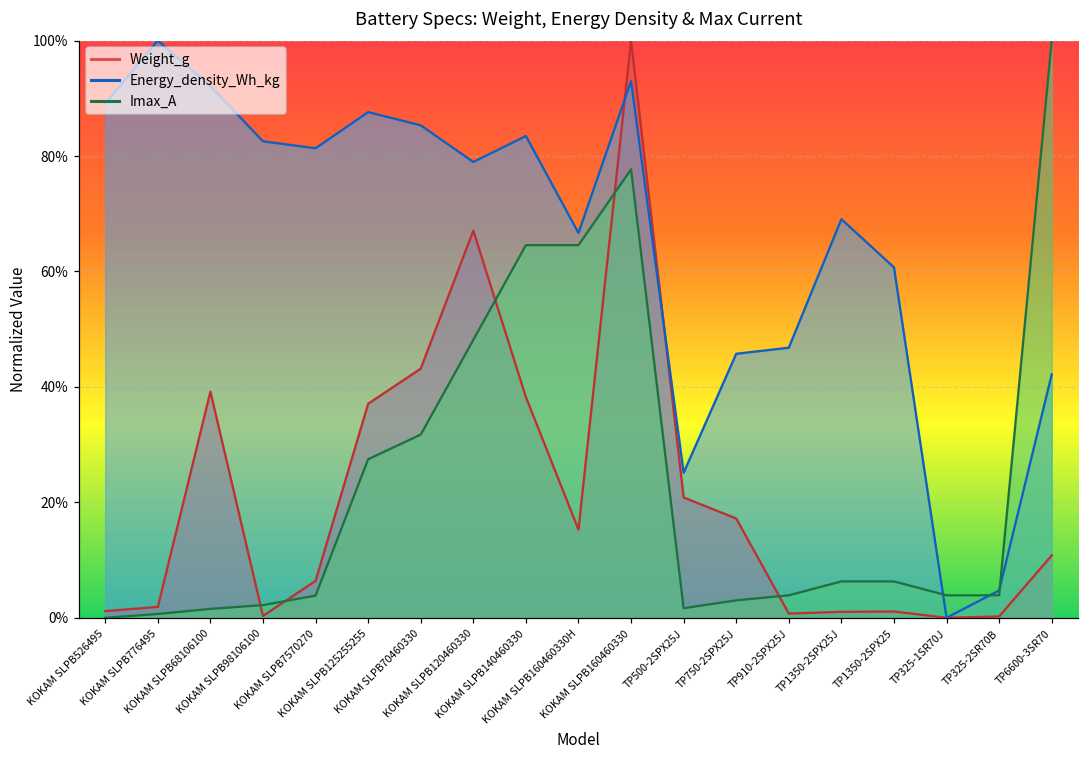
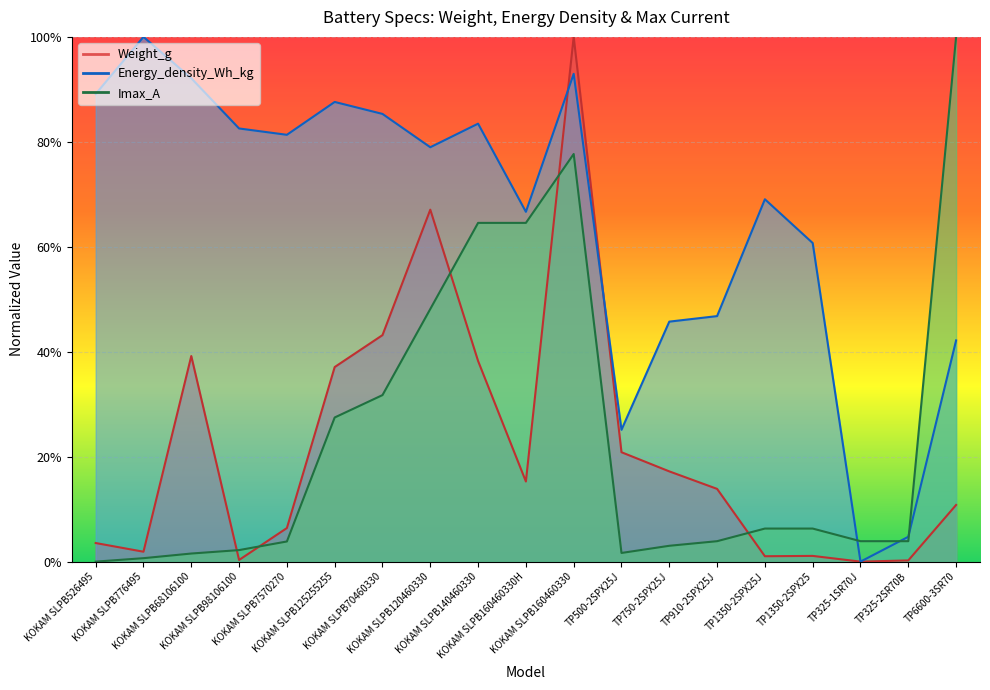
  {
    "Weight_g": {
-     "KOKAM SLPB526495": "1%",
+     "KOKAM SLPB526495": "4%",
      "KOKAM SLPB776495": "2%",
      "KOKAM SLPB68106100": "39%",
      "KOKAM SLPB98106100": "0%",
      "KOKAM SLPB7570270": "6%",
      "KOKAM SLPB125255255": "37%",
      "KOKAM SLPB70460330": "43%",
      "KOKAM SLPB120460330": "67%",
      "KOKAM SLPB140460330": "38%",
      "KOKAM SLPB160460330H": "15%",
      "KOKAM SLPB160460330": "100%",
      "TP500-2SPX25J": "21%",
      "TP750-2SPX25J": "17%",
-     "TP910-2SPX25J": "1%",
+     "TP910-2SPX25J": "14%",
      "TP1350-2SPX25J": "1%",
      "TP1350-2SPX25": "1%",
      "TP325-2SR70B": "0%",
      "TP6600-3SR70": "11%"
    }
  }
